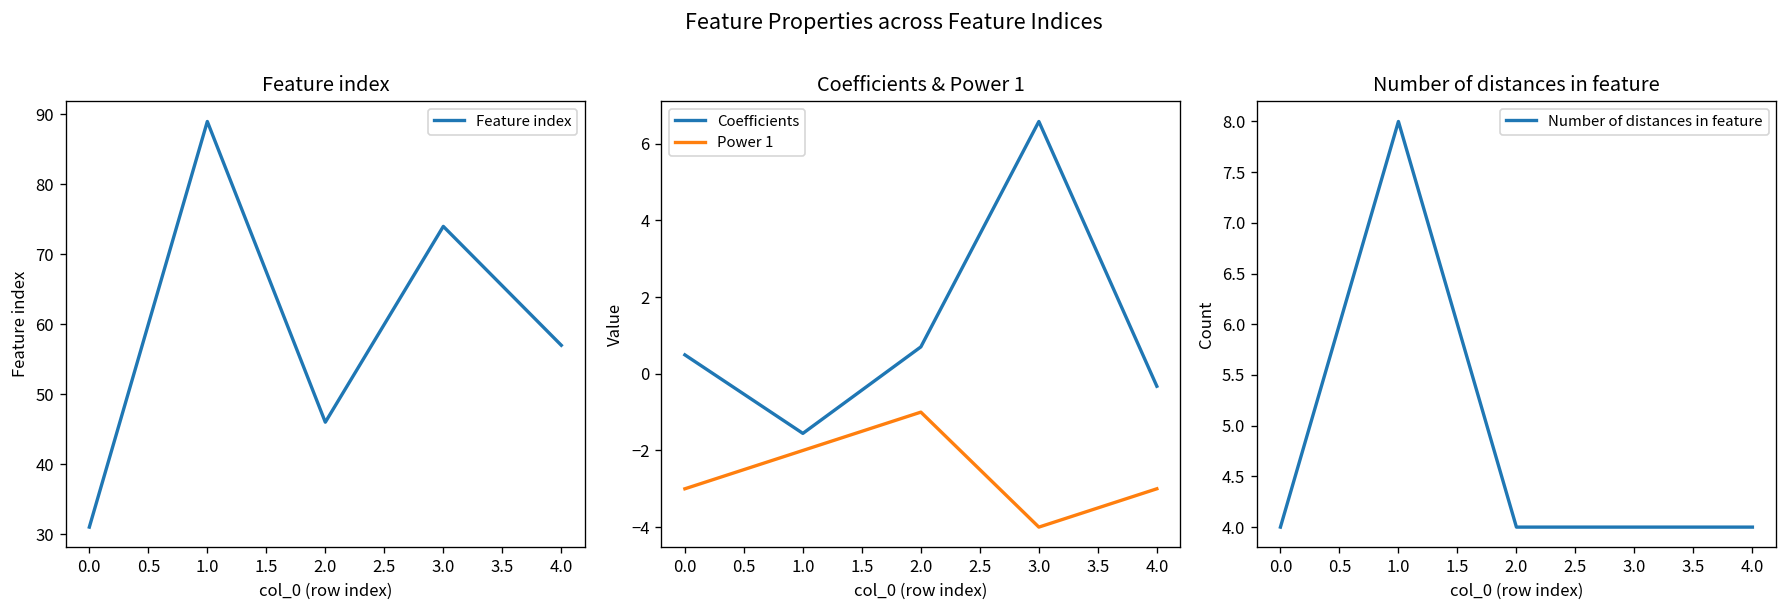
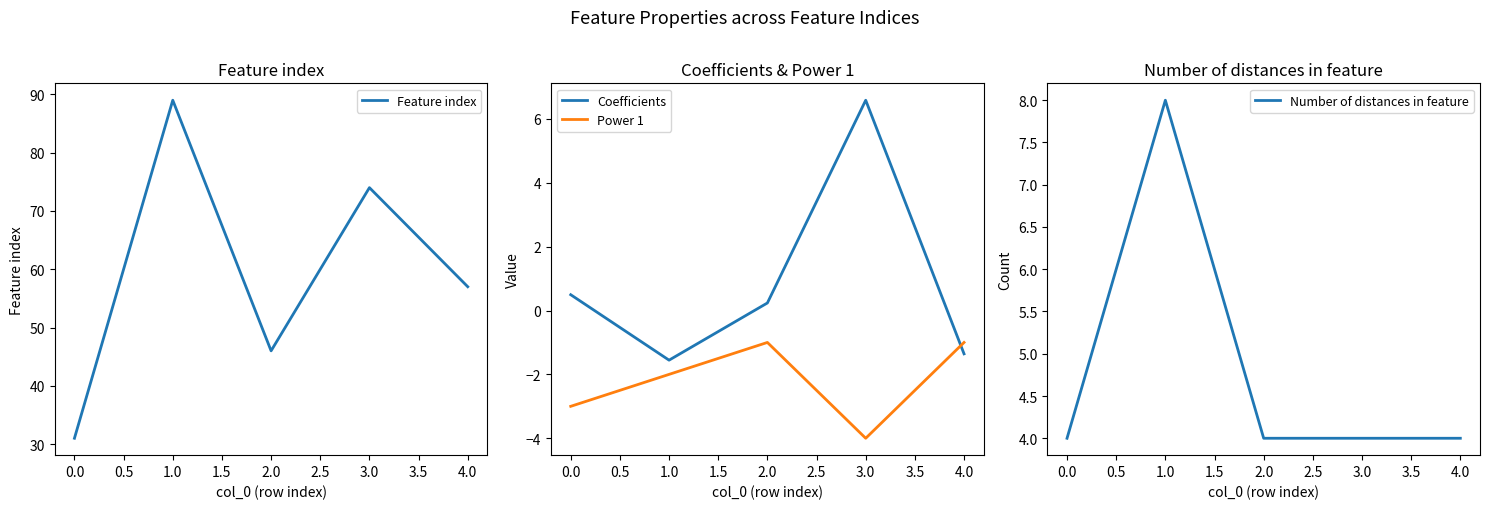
  {
    "Feature index": {
      "0.0": 31,
      "1.0": 89,
      "2.0": 46,
      "3.0": 74,
      "4.0": 57
    },
    "Coefficients & Power 1": {
      "Coefficients": {
        "0.0": 0.5,
        "1.0": -1.6,
-       "2.0": 0.7,
+       "2.0": 0.2,
        "3.0": 6.6,
-       "4.0": -0.3
+       "4.0": -1.4
      },
      "Power 1": {
        "0.0": -3,
        "1.0": -2,
        "2.0": -1,
        "3.0": -4,
-       "4.0": -3
+       "4.0": -1
      }
    },
    "Number of distances in feature": {
      "0.0": 4.0,
      "1.0": 8.0,
      "2.0": 4.0,
      "3.0": 4.0,
      "4.0": 4.0
    }
  }
